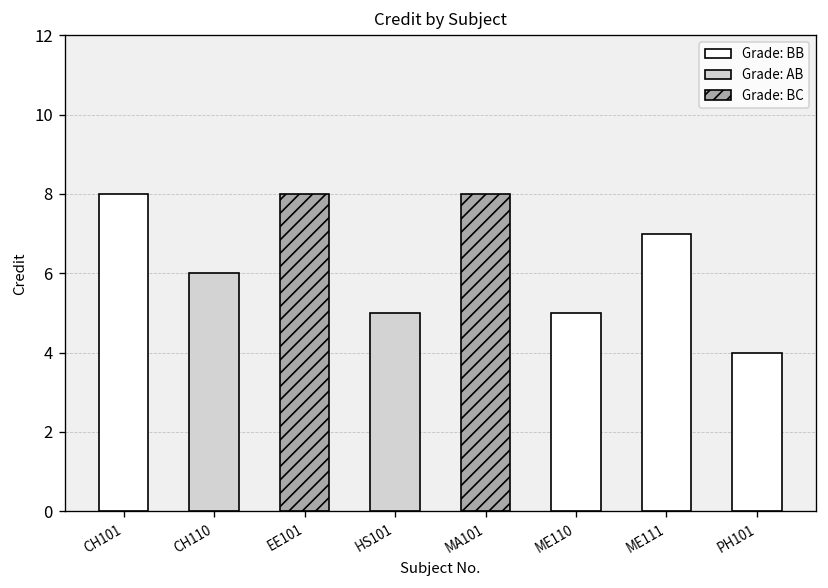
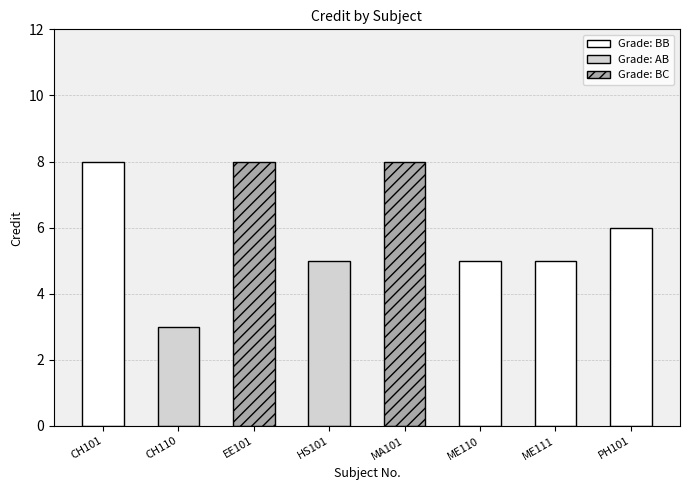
  {
    "CH101": 8,
-   "CH110": 6,
+   "CH110": 3,
    "EE101": 8,
    "HS101": 5,
    "MA101": 8,
    "ME110": 5,
-   "ME111": 7,
-   "PH101": 4
+   "ME111": 5,
+   "PH101": 6
  }
